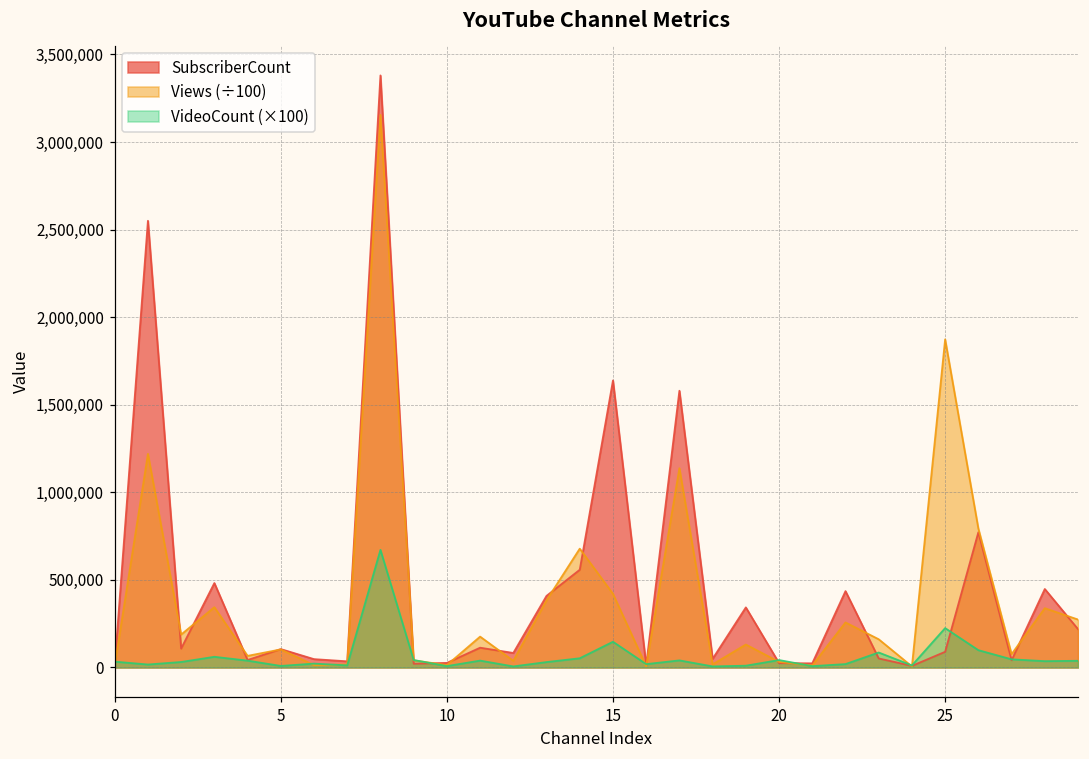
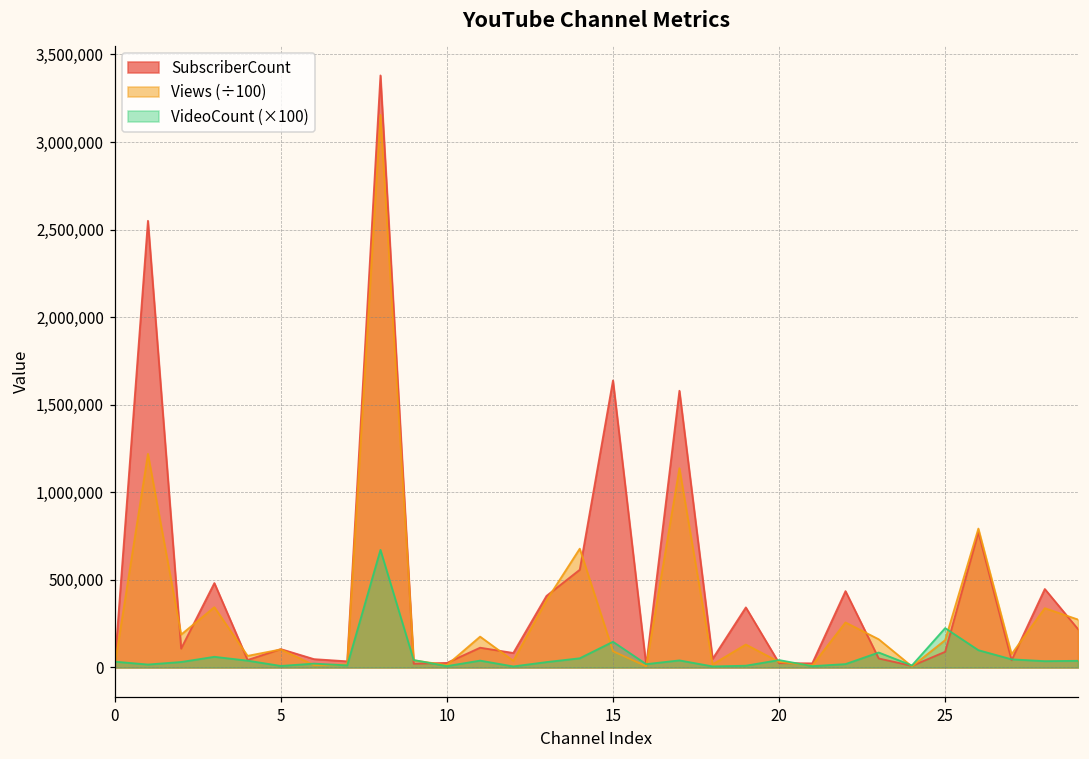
  {
    "SubscriberCount": {
      "15": "1,640,000",
      "25": "90,000"
    },
    "Views (÷100)": {
-     "15": "420,000",
-     "25": "1,870,000"
+     "15": "90,000",
+     "25": "160,000"
    },
    "VideoCount (×100)": {
      "0": "30,000",
      "5": "10,000",
      "15": "150,000",
      "25": "220,000"
    }
  }
